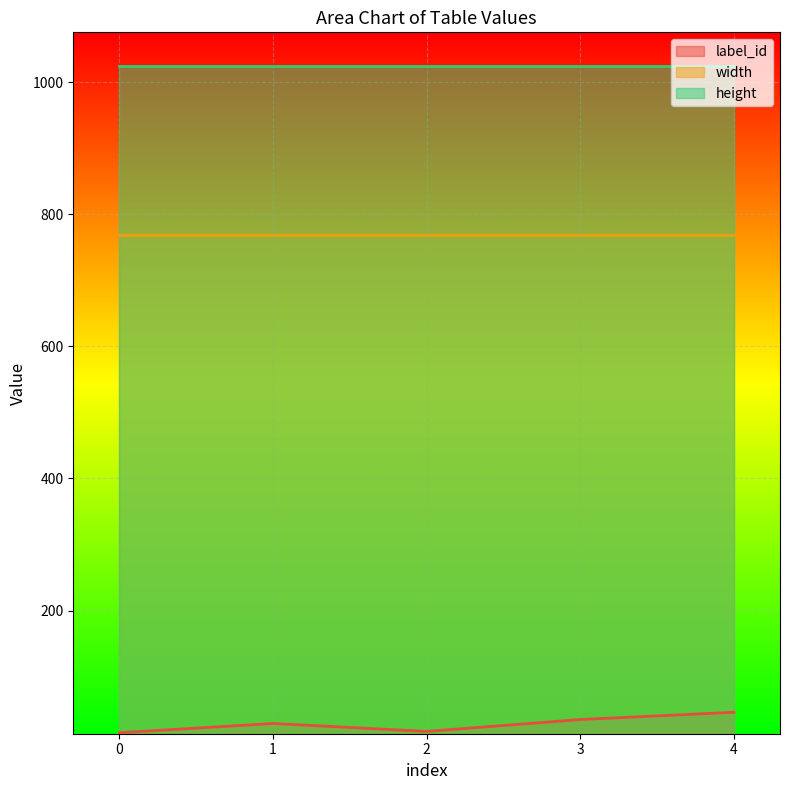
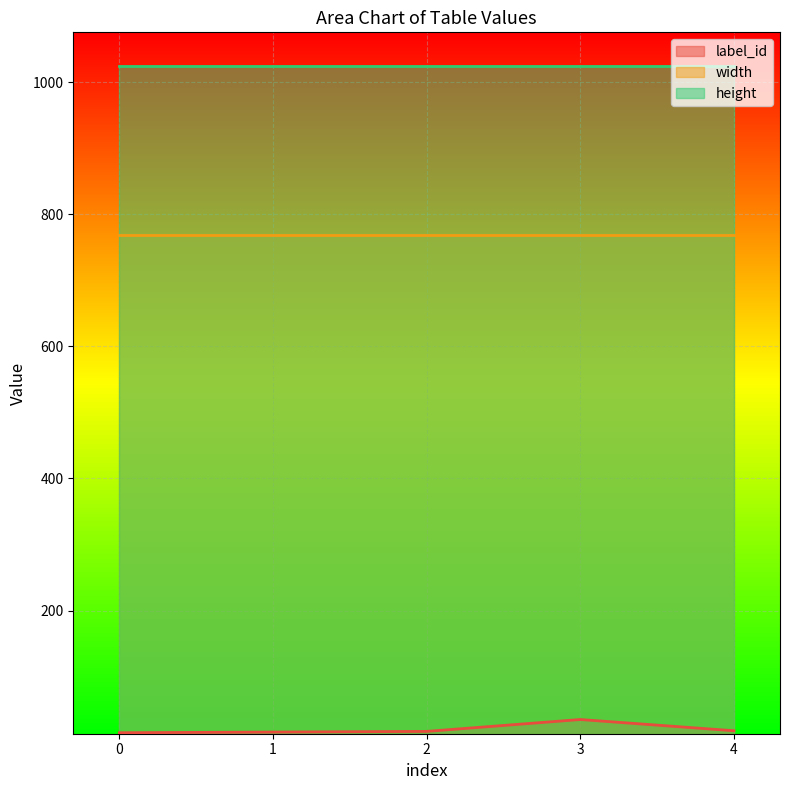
  {
    "label_id": {
      "0": 20,
-     "1": 30,
+     "1": 20,
      "2": 20,
      "3": 40,
-     "4": 50
+     "4": 20
    },
    "width": {
      "0": 770,
      "1": 770,
      "2": 770,
      "3": 770,
      "4": 770
    },
    "height": {
      "0": 1020,
      "1": 1020,
      "2": 1020,
      "3": 1020
    }
  }
